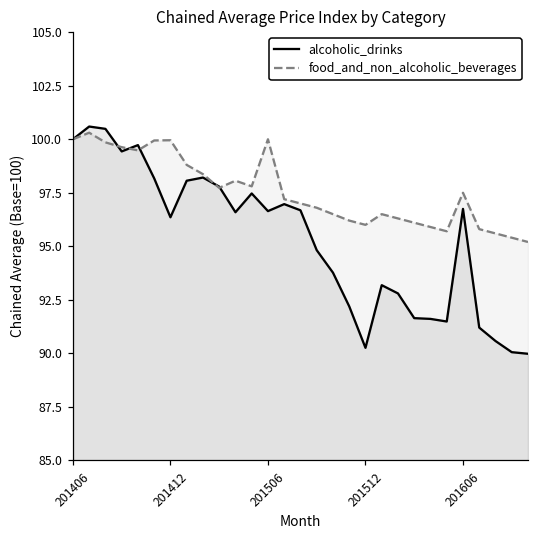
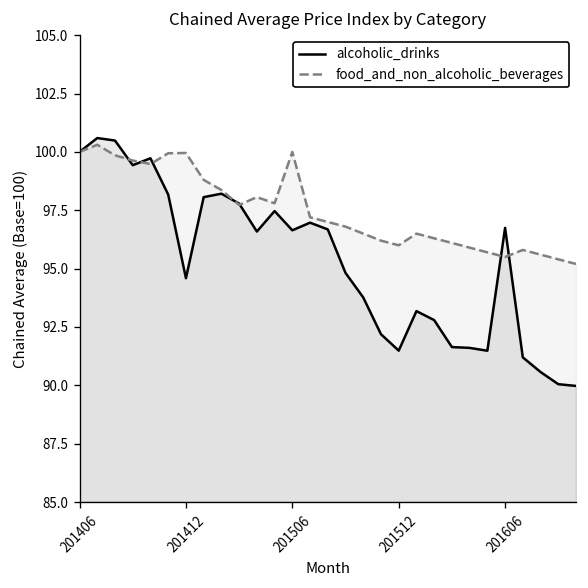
  {
    "alcoholic_drinks": {
-     "201412": 96.4,
+     "201412": 94.6,
      "201506": 96.6,
-     "201512": 90.3,
+     "201512": 91.5,
      "201606": 96.7
    },
    "food_and_non_alcoholic_beverages": {
      "201412": 100.0,
      "201506": 100.0,
      "201512": 96.0,
-     "201606": 97.5
+     "201606": 95.5
    }
  }
